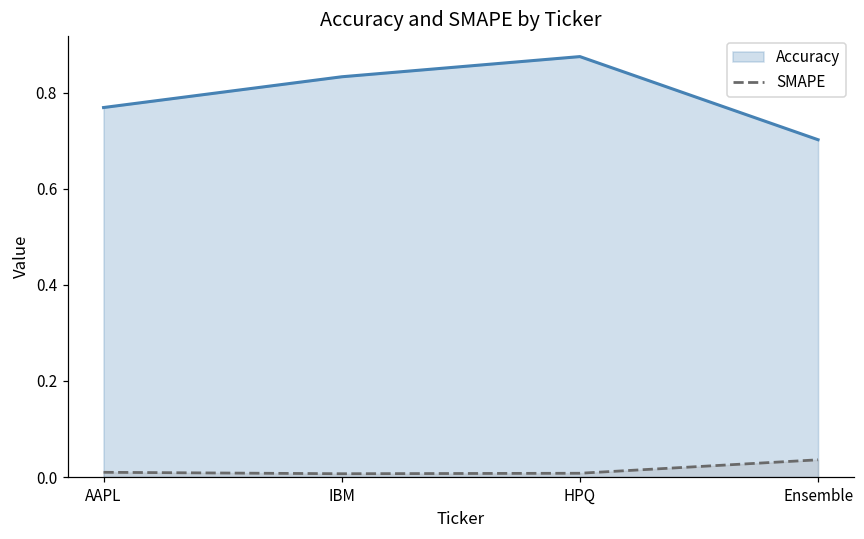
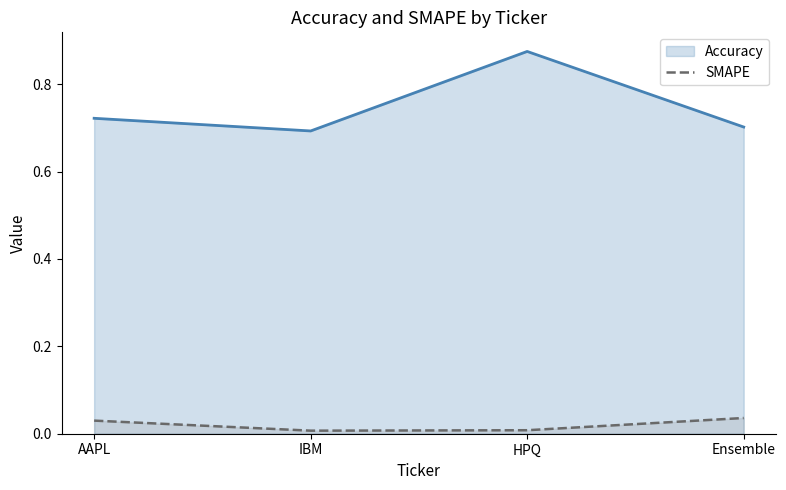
  {
    "Accuracy": {
-     "AAPL": 0.77,
-     "IBM": 0.83,
+     "AAPL": 0.72,
+     "IBM": 0.69,
      "HPQ": 0.88,
      "Ensemble": 0.70
    },
    "SMAPE": {
-     "AAPL": 0.01,
+     "AAPL": 0.03,
      "IBM": 0.01,
      "HPQ": 0.01,
      "Ensemble": 0.04
    }
  }
